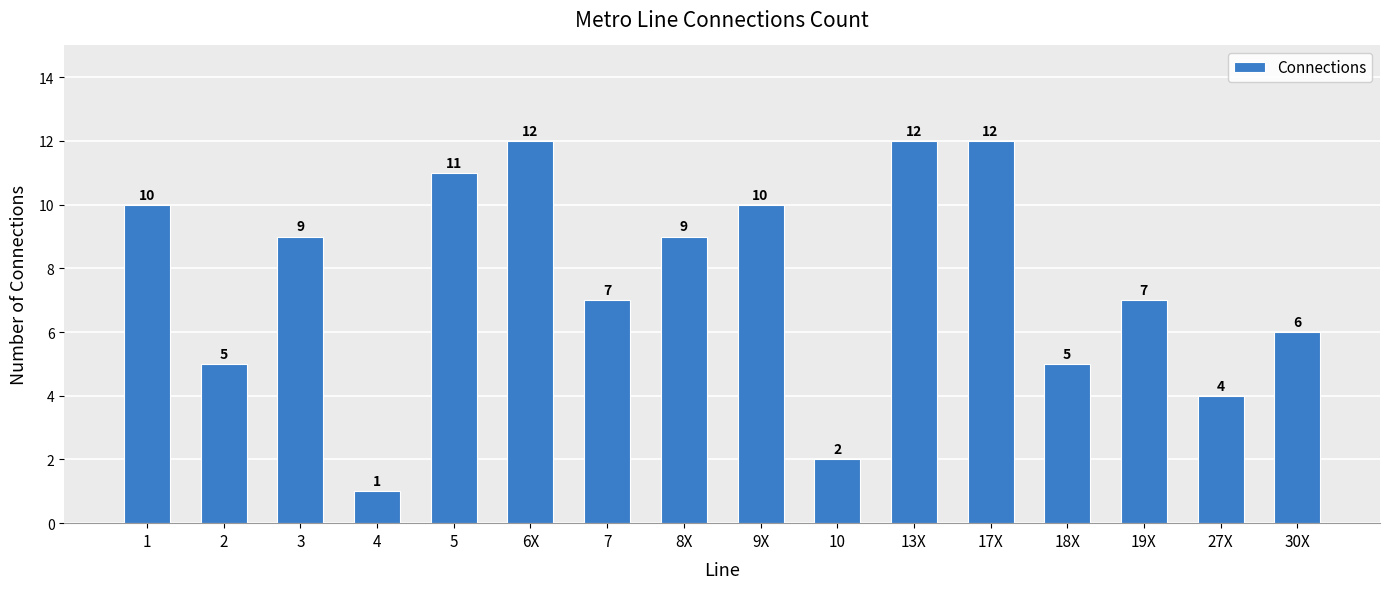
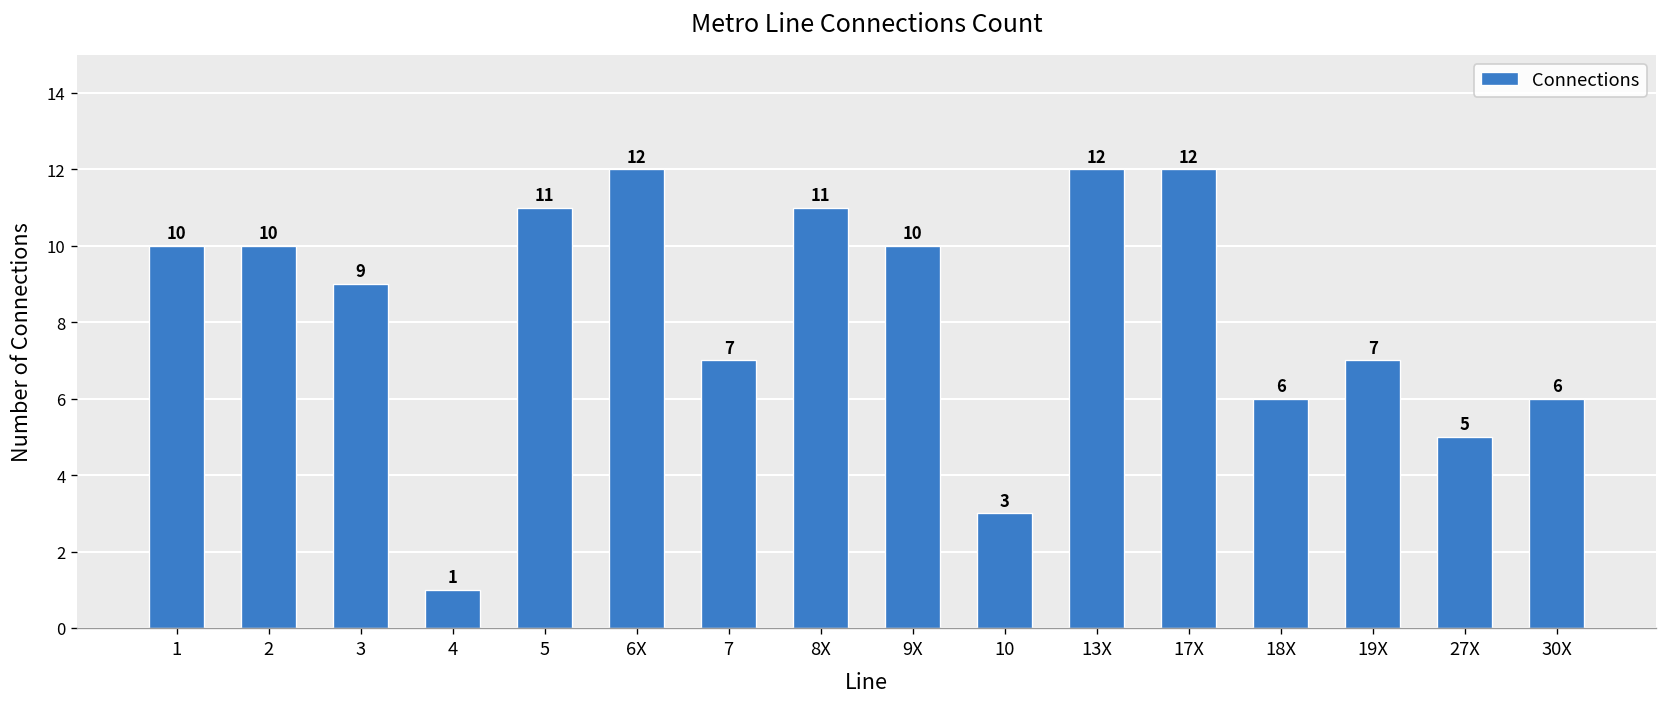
  {
    "1": 10,
-   "2": 5,
+   "2": 10,
    "3": 9,
    "4": 1,
    "5": 11,
    "6X": 12,
    "7": 7,
-   "8X": 9,
+   "8X": 11,
    "9X": 10,
-   "10": 2,
+   "10": 3,
    "13X": 12,
    "17X": 12,
-   "18X": 5,
+   "18X": 6,
    "19X": 7,
-   "27X": 4,
+   "27X": 5,
    "30X": 6
  }
